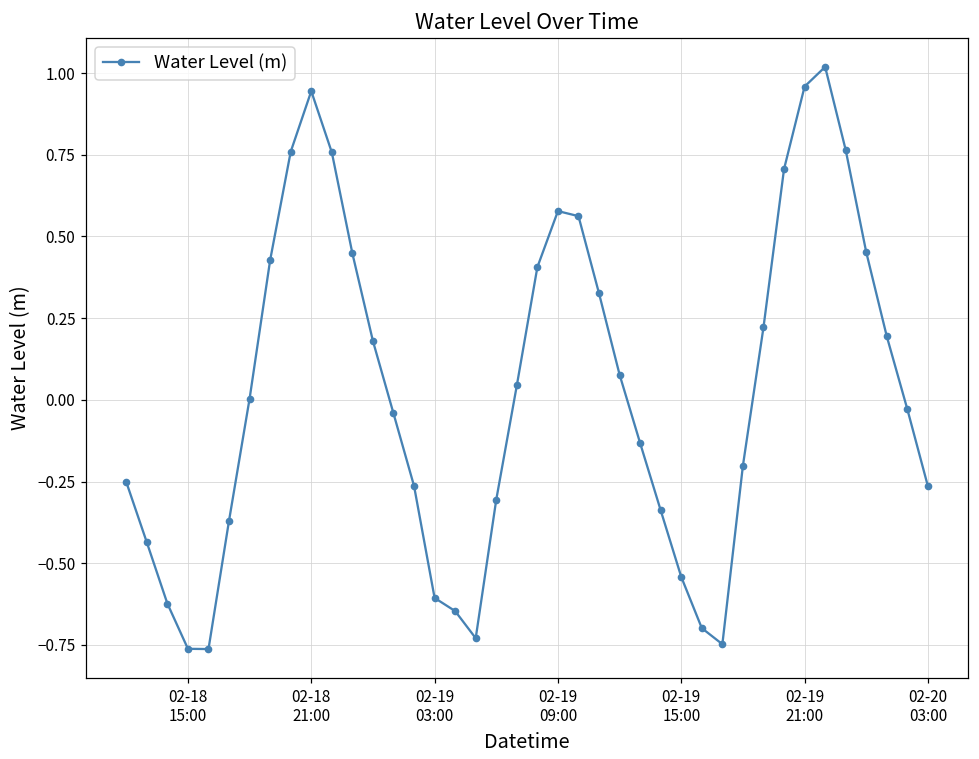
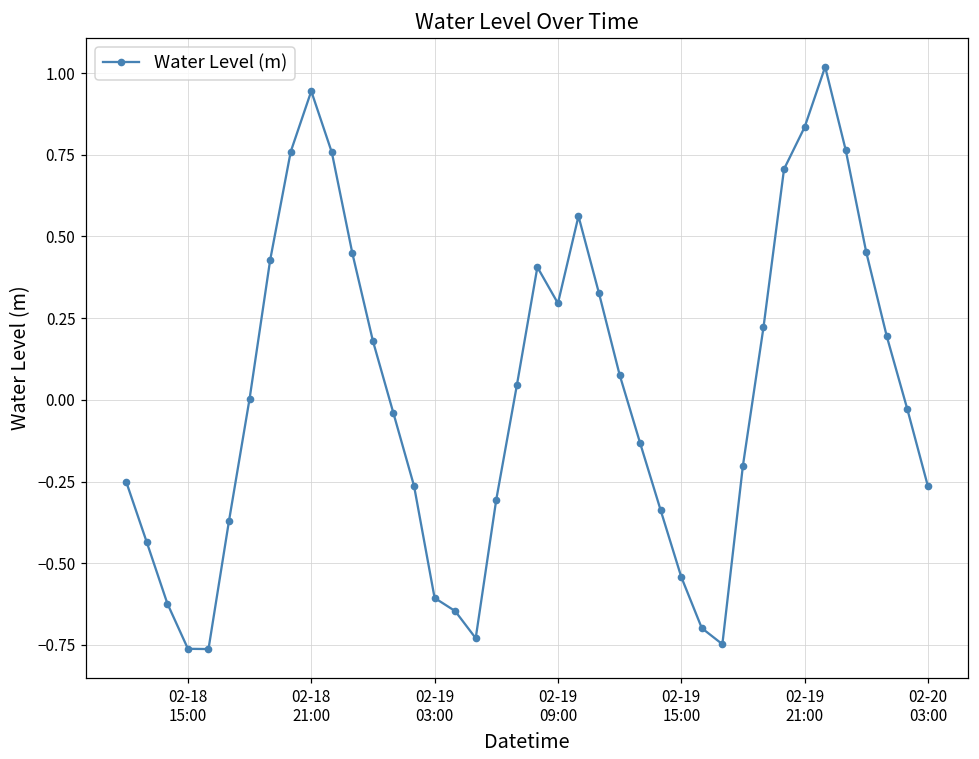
  {
    "02-18 15:00": -0.76,
    "02-18 21:00": 0.94,
    "02-19 03:00": -0.61,
-   "02-19 09:00": 0.58,
+   "02-19 09:00": 0.30,
    "02-19 15:00": -0.54,
-   "02-19 21:00": 0.96,
+   "02-19 21:00": 0.83,
    "02-20 03:00": -0.26
  }
